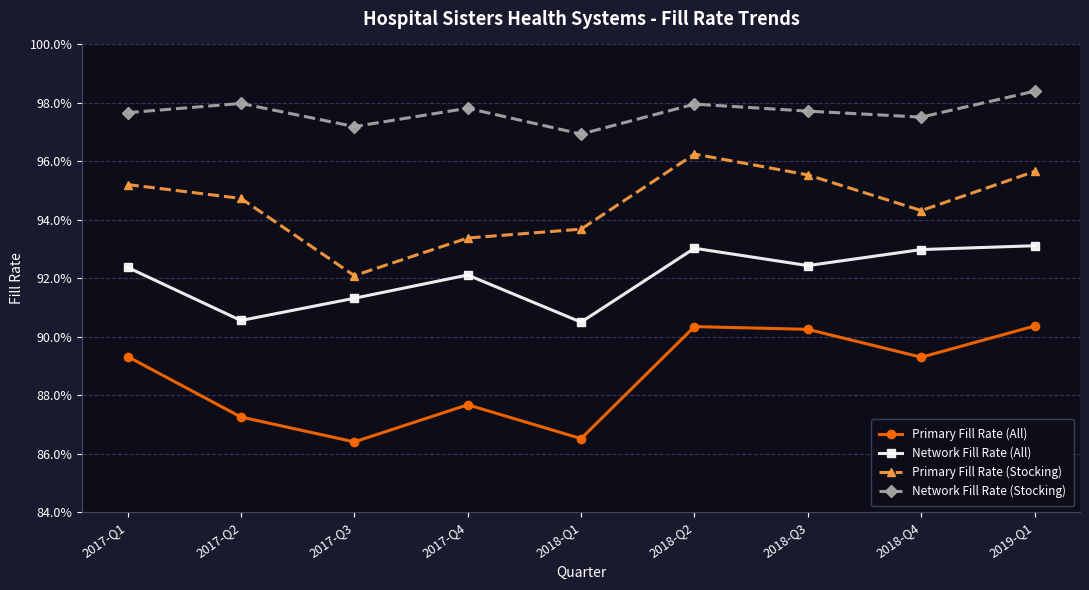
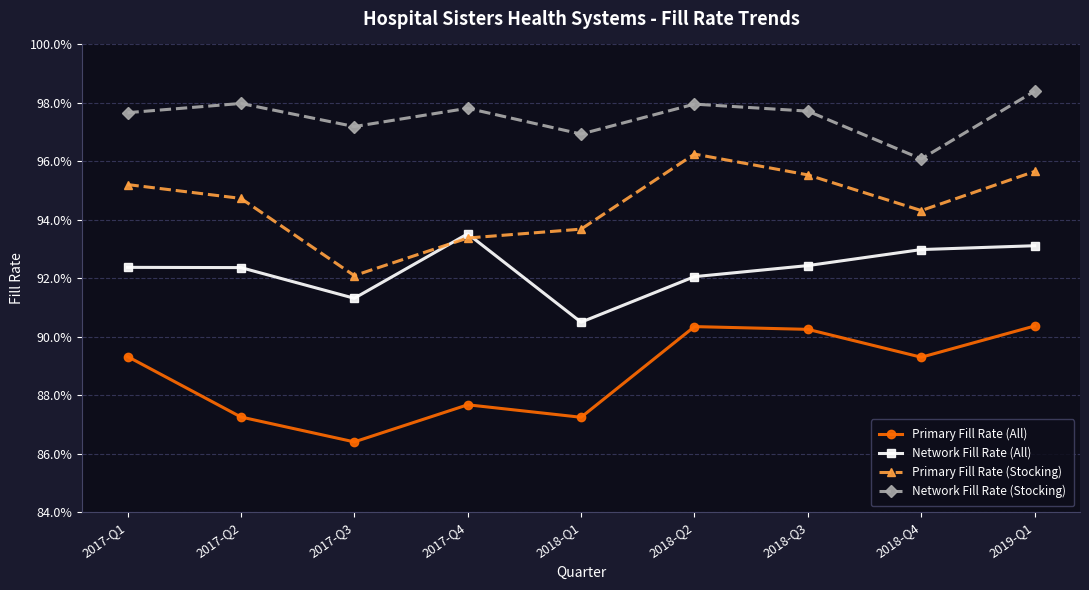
  {
    "Primary Fill Rate (All)": {
      "2017-Q1": "89.3%",
      "2017-Q2": "87.3%",
      "2017-Q3": "86.4%",
      "2017-Q4": "87.7%",
-     "2018-Q1": "86.5%",
+     "2018-Q1": "87.2%",
      "2018-Q2": "90.3%",
      "2018-Q3": "90.3%",
      "2018-Q4": "89.3%",
      "2019-Q1": "90.4%"
    },
    "Network Fill Rate (All)": {
      "2017-Q1": "92.4%",
-     "2017-Q2": "90.6%",
+     "2017-Q2": "92.4%",
      "2017-Q3": "91.3%",
-     "2017-Q4": "92.1%",
+     "2017-Q4": "93.5%",
      "2018-Q1": "90.5%",
-     "2018-Q2": "93.0%",
+     "2018-Q2": "92.1%",
      "2018-Q3": "92.4%",
      "2018-Q4": "93.0%",
      "2019-Q1": "93.1%"
    },
    "Primary Fill Rate (Stocking)": {
      "2017-Q1": "95.2%",
      "2017-Q2": "94.7%",
      "2017-Q3": "92.1%",
      "2017-Q4": "93.4%",
      "2018-Q1": "93.7%",
      "2018-Q2": "96.3%",
      "2018-Q3": "95.5%",
      "2018-Q4": "94.3%",
      "2019-Q1": "95.7%"
    },
    "Network Fill Rate (Stocking)": {
      "2017-Q1": "97.7%",
      "2017-Q2": "98.0%",
      "2017-Q3": "97.2%",
      "2017-Q4": "97.8%",
      "2018-Q1": "96.9%",
      "2018-Q2": "98.0%",
      "2018-Q3": "97.7%",
-     "2018-Q4": "97.5%",
+     "2018-Q4": "96.1%",
      "2019-Q1": "98.4%"
    }
  }
